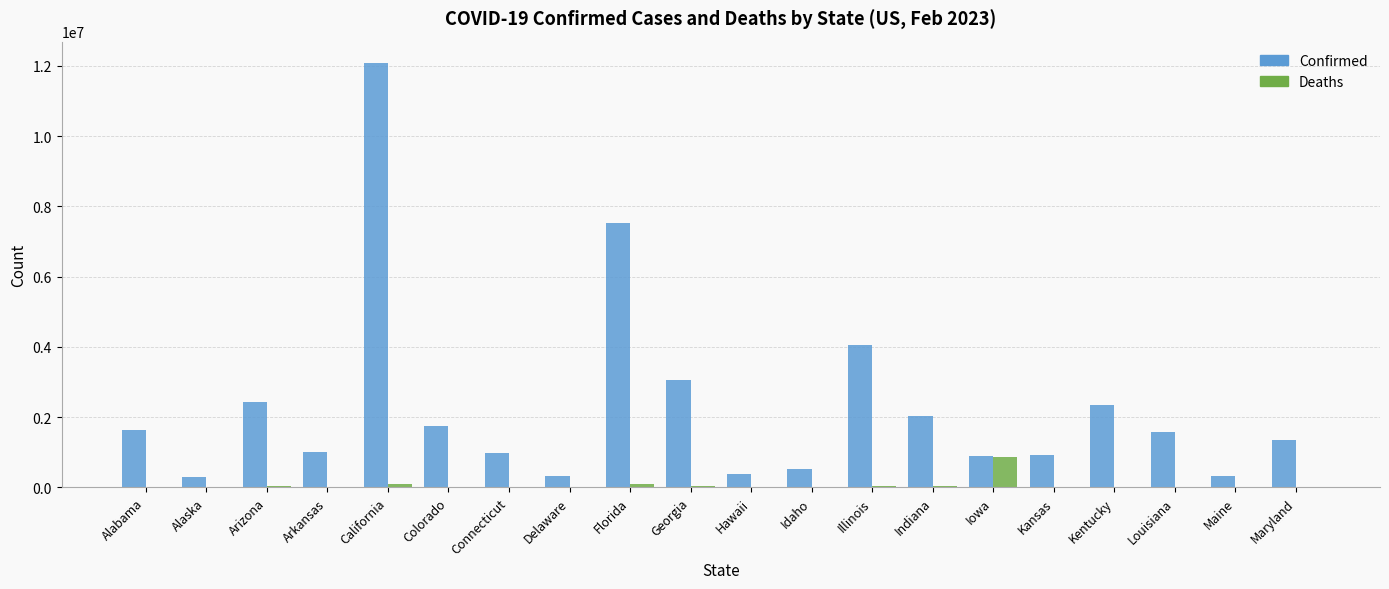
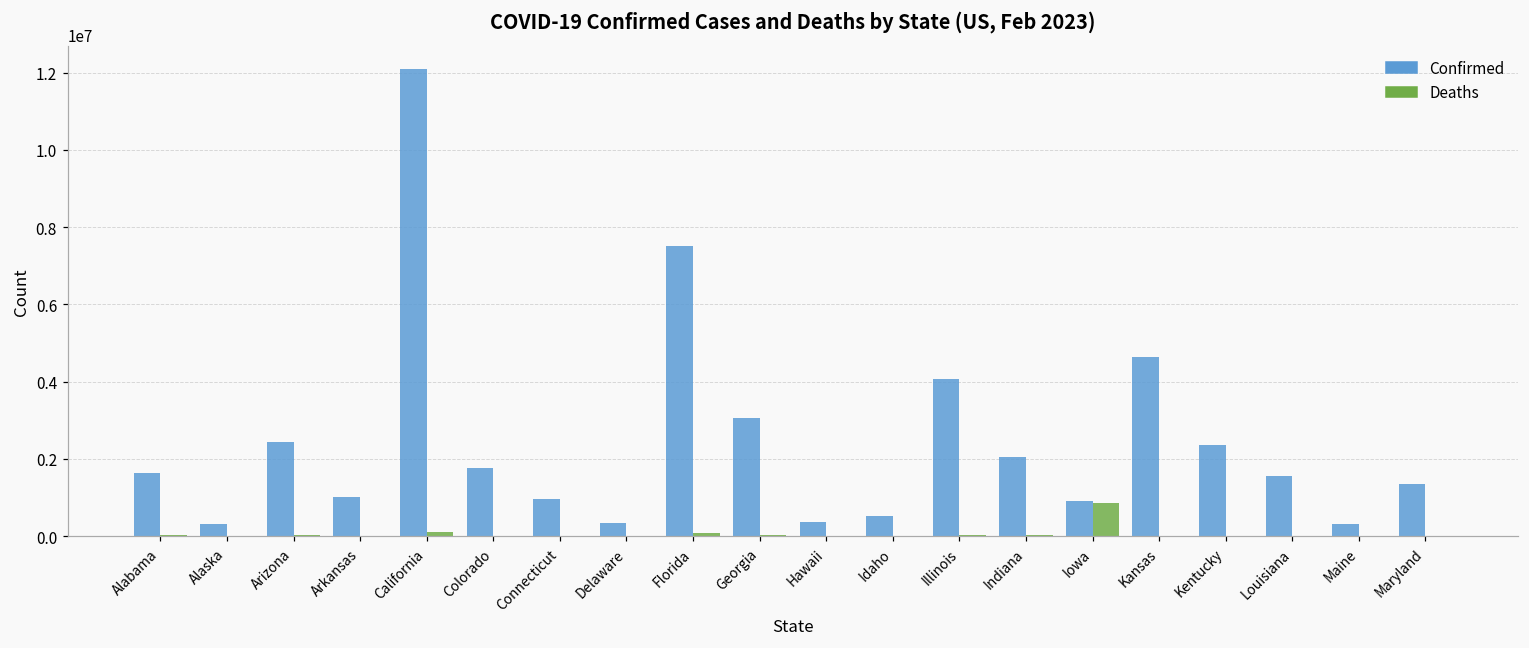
  {
    "Confirmed": {
      "Alabama": 1600000,
      "Alaska": 300000,
      "Arizona": 2400000,
      "Arkansas": 1000000,
      "California": 12100000,
      "Colorado": 1800000,
      "Connecticut": 1000000,
      "Delaware": 300000,
      "Florida": 7500000,
      "Georgia": 3100000,
      "Hawaii": 400000,
      "Idaho": 500000,
      "Illinois": 4100000,
      "Indiana": 2000000,
      "Iowa": 900000,
-     "Kansas": 900000,
+     "Kansas": 4600000,
      "Kentucky": 2400000,
      "Louisiana": 1600000,
      "Maine": 300000,
      "Maryland": 1400000
    },
    "Deaths": {
      "California": 100000,
      "Florida": 100000,
      "Iowa": 900000
    }
  }
